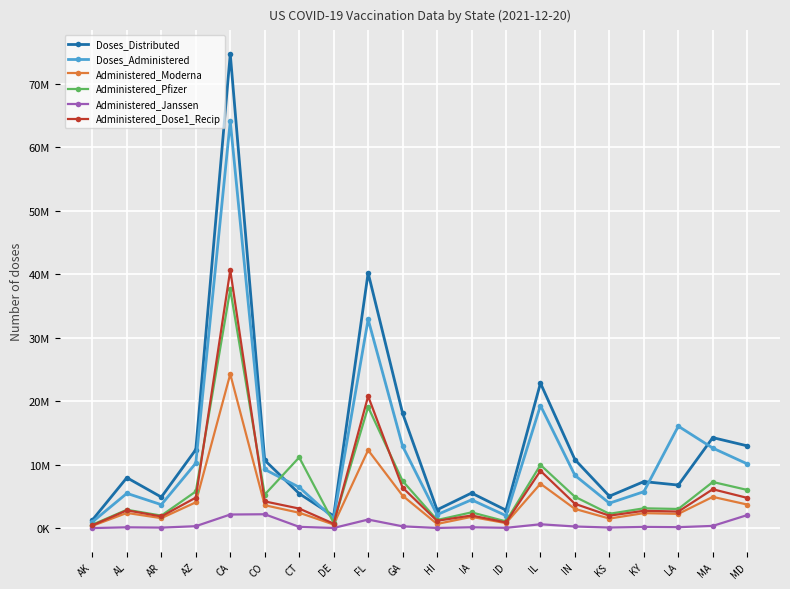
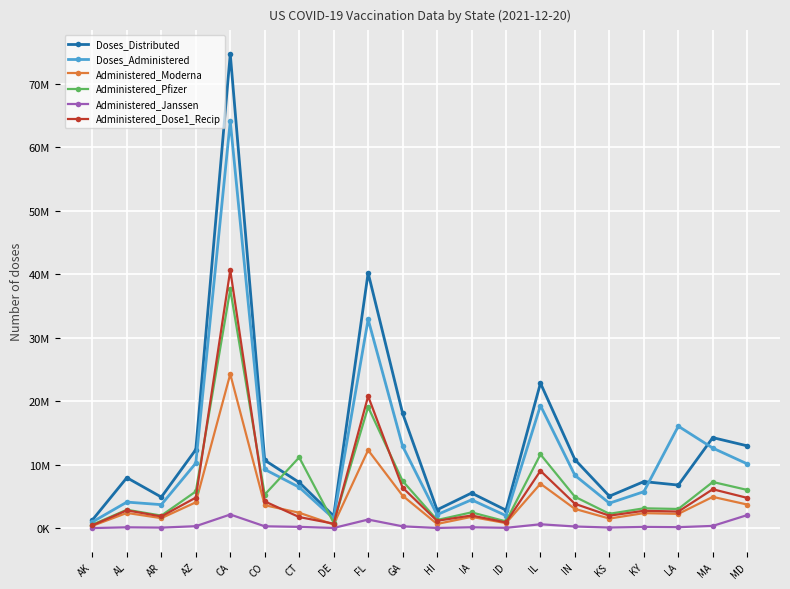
  {
    "Doses_Distributed": {
      "AL": 8000000,
      "AR": 5000000,
      "AZ": 12000000,
      "CA": 75000000,
      "CO": 11000000,
-     "CT": 5000000,
+     "CT": 7000000,
      "FL": 40000000,
      "GA": 18000000,
      "HI": 3000000,
      "IA": 6000000,
      "ID": 3000000,
      "IL": 23000000,
      "IN": 11000000,
      "KS": 5000000,
      "KY": 7000000,
      "LA": 7000000,
      "MA": 14000000,
      "MD": 13000000
    },
    "Doses_Administered": {
-     "AL": 6000000,
+     "AL": 4000000,
      "AR": 4000000,
      "AZ": 10000000,
      "CA": 64000000,
      "CO": 9000000,
      "CT": 6000000,
      "FL": 33000000,
      "GA": 13000000,
      "HI": 2000000,
      "IA": 4000000,
      "ID": 2000000,
      "IL": 19000000,
      "IN": 8000000,
      "KS": 4000000,
      "KY": 6000000,
      "LA": 16000000,
      "MA": 13000000,
      "MD": 10000000
    },
    "Administered_Moderna": {
      "AL": 2000000,
      "AZ": 4000000,
      "CA": 24000000,
      "CO": 4000000,
      "CT": 2000000,
      "FL": 12000000,
      "GA": 5000000,
      "HI": 1000000,
      "IL": 7000000,
      "IN": 3000000,
      "KS": 2000000,
      "MA": 5000000,
      "MD": 4000000
    },
    "Administered_Pfizer": {
      "AZ": 6000000,
      "CA": 38000000,
      "CO": 5000000,
      "CT": 11000000,
      "FL": 19000000,
      "GA": 7000000,
      "IA": 3000000,
-     "IL": 10000000,
+     "IL": 12000000,
      "IN": 5000000,
      "LA": 3000000,
      "MA": 7000000,
      "MD": 6000000
    },
    "Administered_Janssen": {
      "AL": 0,
      "AR": 0,
      "AZ": 0,
      "CA": 2000000,
-     "CO": 2000000,
+     "CO": 0,
      "CT": 0,
      "DE": 0,
      "FL": 1000000,
      "GA": 0,
      "HI": 0,
      "IA": 0,
      "ID": 0,
      "IL": 1000000,
      "IN": 0,
      "KS": 0,
      "KY": 0,
      "LA": 0,
      "MA": 0,
      "MD": 2000000
    },
    "Administered_Dose1_Recip": {
      "AZ": 5000000,
      "CA": 41000000,
      "CO": 4000000,
-     "CT": 3000000,
+     "CT": 2000000,
      "FL": 21000000,
      "GA": 6000000,
      "IL": 9000000,
      "IN": 4000000,
      "MA": 6000000,
      "MD": 5000000
    }
  }
